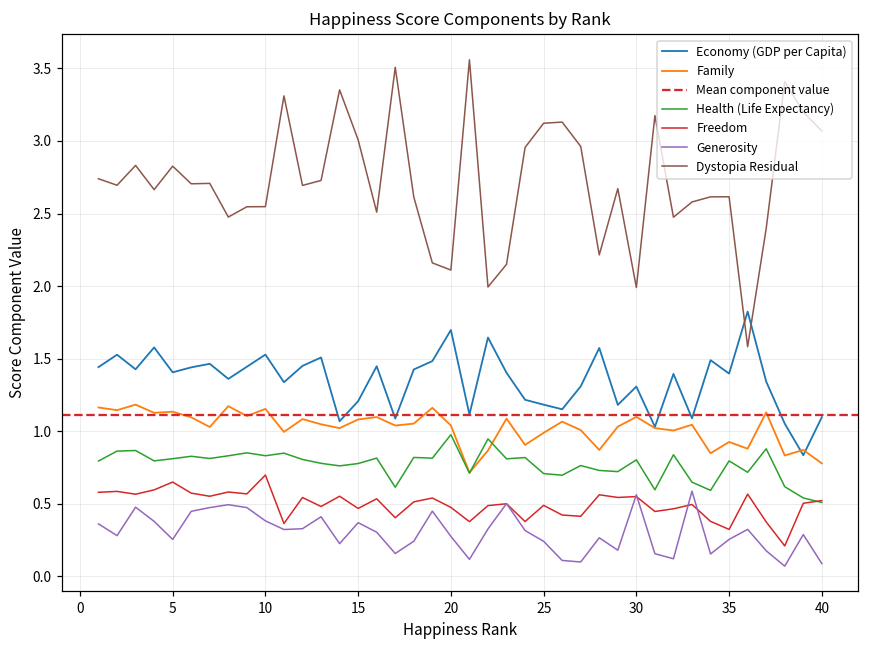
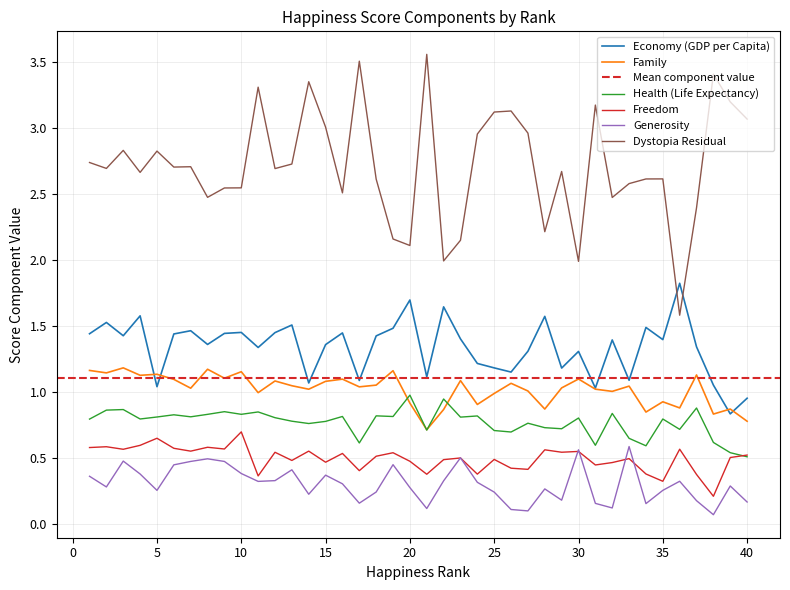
  {
    "Economy (GDP per Capita)": {
-     "5": 1.41,
-     "10": 1.53,
-     "15": 1.21,
+     "5": 1.04,
+     "10": 1.45,
+     "15": 1.36,
      "20": 1.70,
      "25": 1.18,
      "30": 1.31,
      "35": 1.40,
-     "40": 1.10
+     "40": 0.95
    },
    "Family": {
      "5": 1.13,
      "10": 1.15,
      "15": 1.08,
-     "20": 1.04,
+     "20": 0.92,
      "25": 0.99,
      "30": 1.10,
      "35": 0.93,
      "40": 0.78
    },
    "Health (Life Expectancy)": {
      "5": 0.81,
      "10": 0.83,
      "15": 0.78,
      "20": 0.98,
      "25": 0.71,
      "30": 0.80,
      "35": 0.80
    },
    "Freedom": {
      "5": 0.65,
      "10": 0.70,
      "15": 0.47,
      "20": 0.48,
      "25": 0.49,
      "35": 0.32
    },
    "Generosity": {
      "5": 0.25,
      "10": 0.38,
      "15": 0.37,
      "20": 0.28,
      "25": 0.24,
      "35": 0.25,
-     "40": 0.09
+     "40": 0.17
    },
    "Dystopia Residual": {
      "5": 2.83,
      "10": 2.55,
      "15": 3.01,
      "20": 2.11,
      "25": 3.12,
      "30": 1.99,
      "35": 2.62
    }
  }
